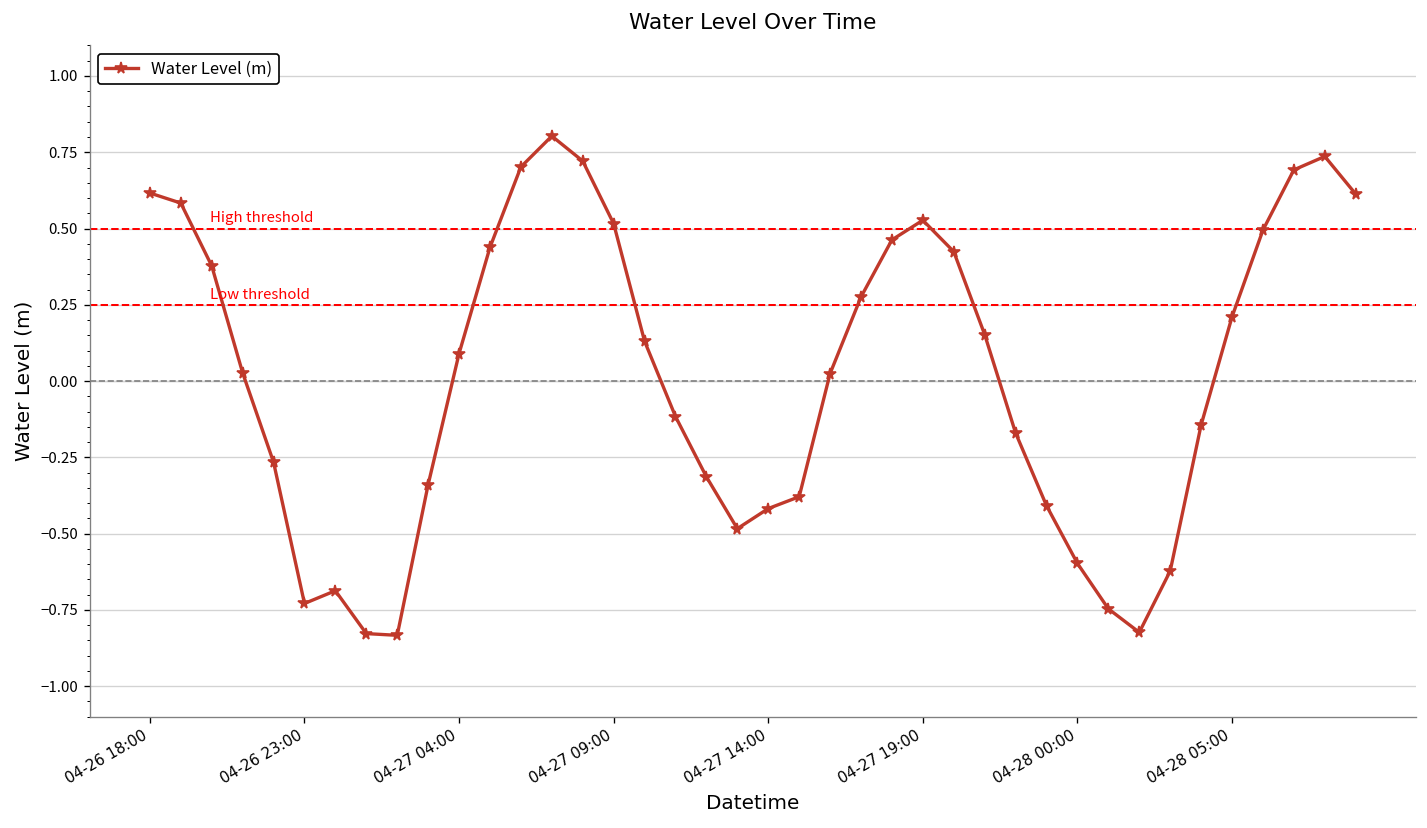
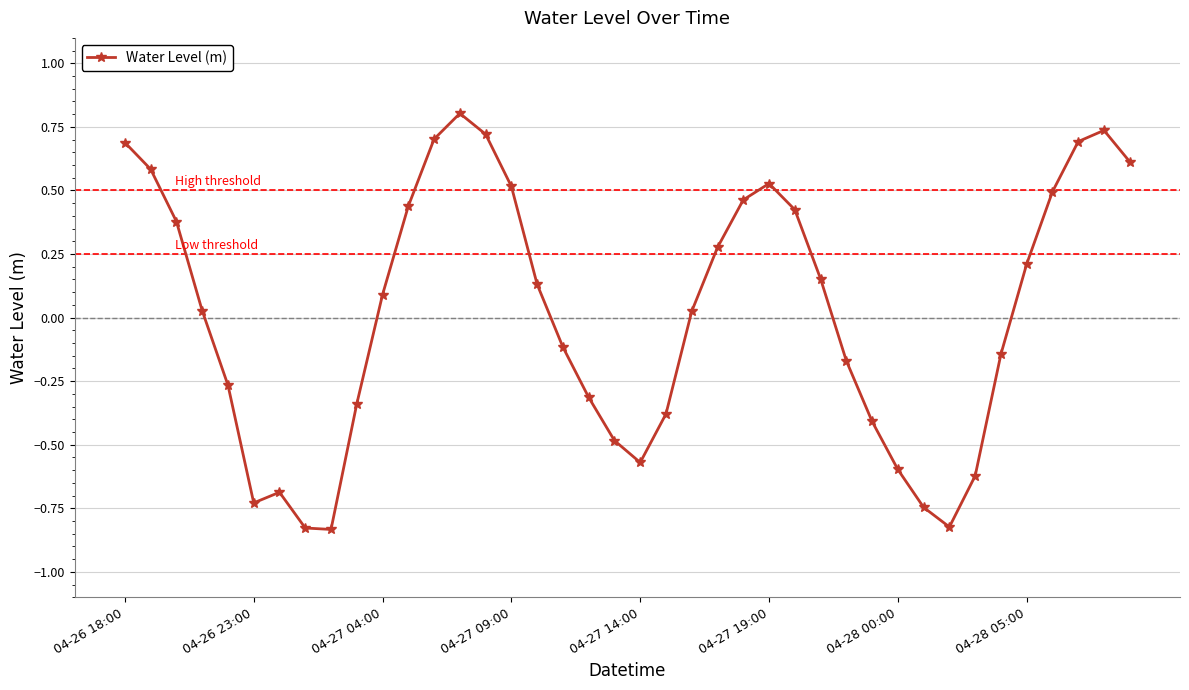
  {
-   "04-26 18:00": 0.62,
+   "04-26 18:00": 0.69,
    "04-26 23:00": -0.73,
    "04-27 04:00": 0.09,
    "04-27 09:00": 0.52,
-   "04-27 14:00": -0.42,
+   "04-27 14:00": -0.57,
    "04-27 19:00": 0.53,
    "04-28 00:00": -0.60,
    "04-28 05:00": 0.21
  }
